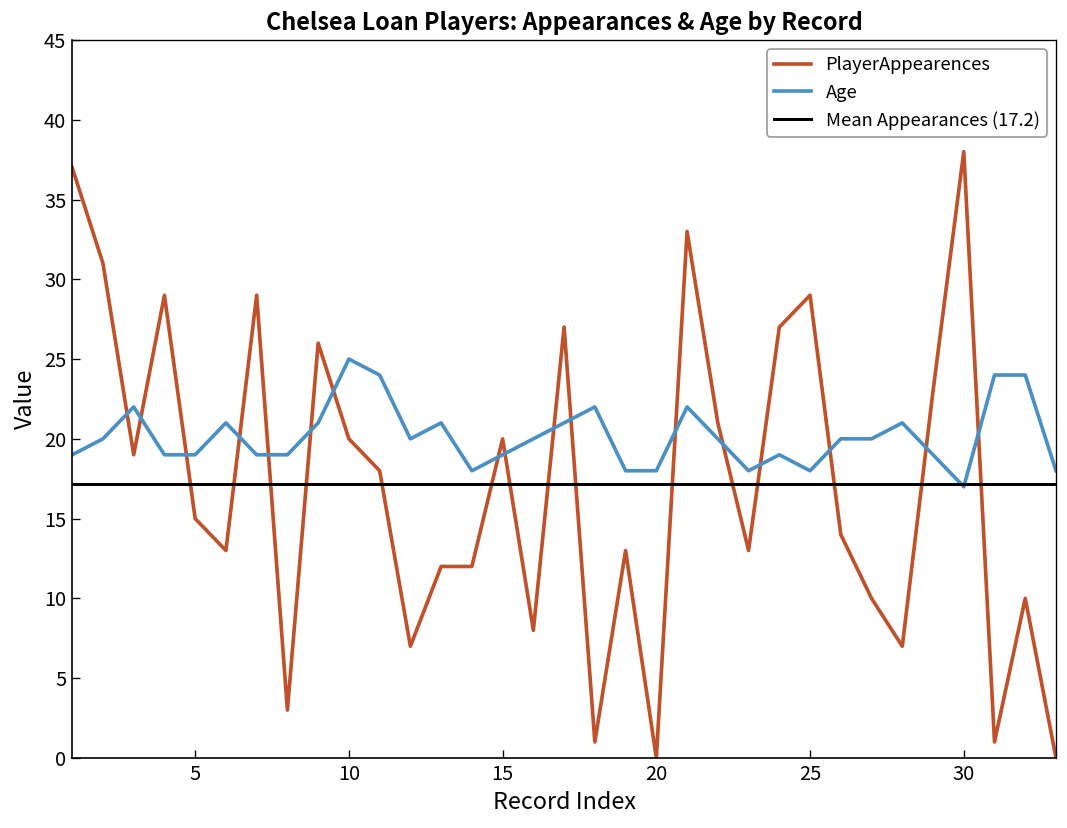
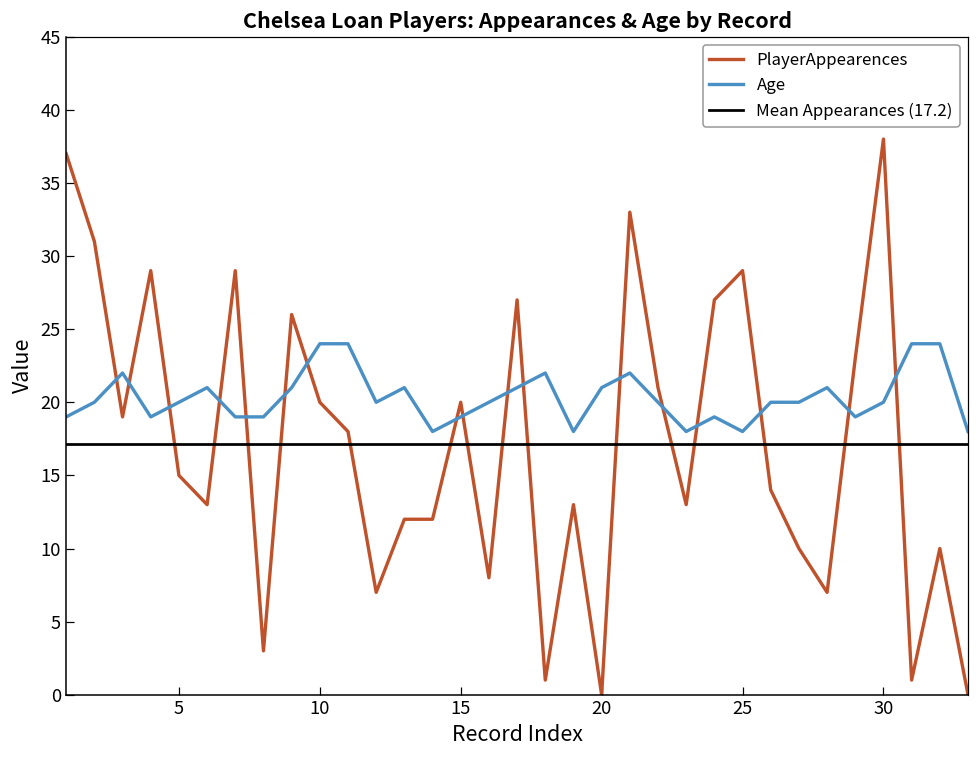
  {
    "PlayerAppearences": {
      "5": 15,
      "10": 20,
      "15": 20,
      "20": 0,
      "25": 29,
      "30": 38
    },
    "Age": {
-     "5": 19,
-     "10": 25,
+     "5": 20,
+     "10": 24,
      "15": 19,
-     "20": 18,
+     "20": 21,
      "25": 18,
-     "30": 17
+     "30": 20
    }
  }
